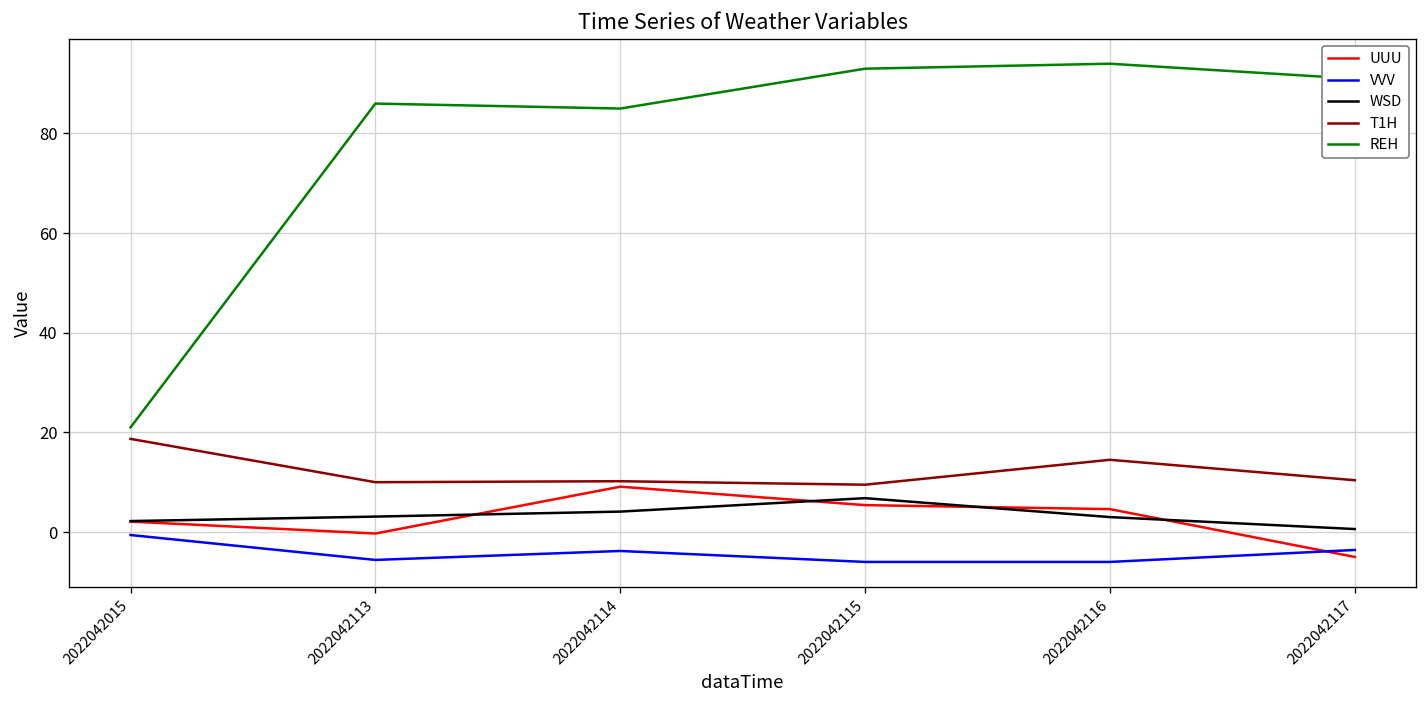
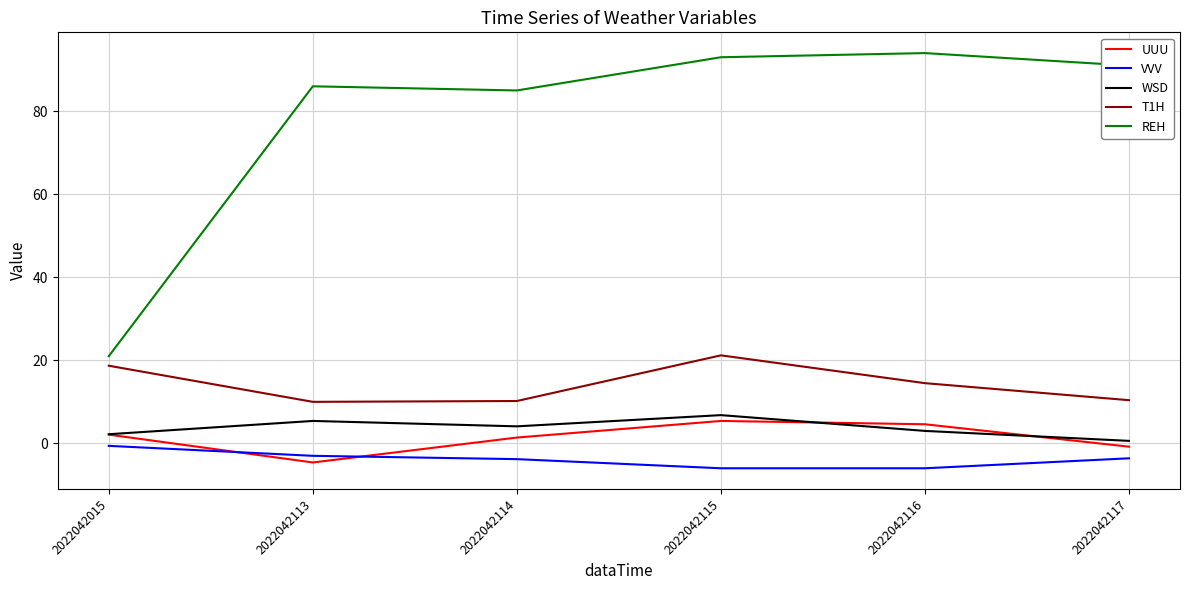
  {
    "UUU": {
-     "2022042113": 0,
-     "2022042114": 9,
+     "2022042113": -5,
+     "2022042114": 1,
      "2022042115": 5,
      "2022042116": 5,
-     "2022042117": -5
+     "2022042117": -1
    },
    "VVV": {
      "2022042015": -1,
-     "2022042113": -6,
+     "2022042113": -3,
      "2022042114": -4,
      "2022042115": -6,
      "2022042116": -6,
      "2022042117": -4
    },
    "WSD": {
-     "2022042113": 3,
+     "2022042113": 5,
      "2022042114": 4,
      "2022042115": 7,
      "2022042116": 3,
      "2022042117": 1
    },
    "T1H": {
      "2022042015": 19,
      "2022042113": 10,
      "2022042114": 10,
-     "2022042115": 10,
+     "2022042115": 21,
      "2022042116": 15,
      "2022042117": 10
    },
    "REH": {
      "2022042015": 21,
      "2022042113": 86,
      "2022042114": 85,
      "2022042115": 93,
      "2022042116": 94
    }
  }
